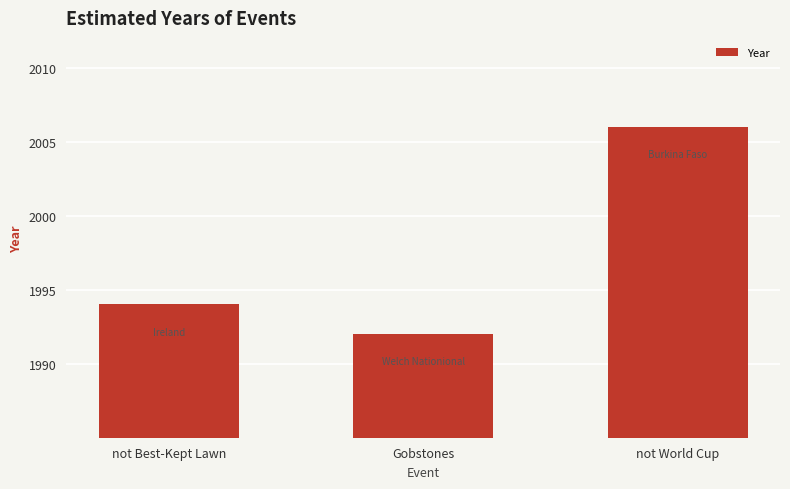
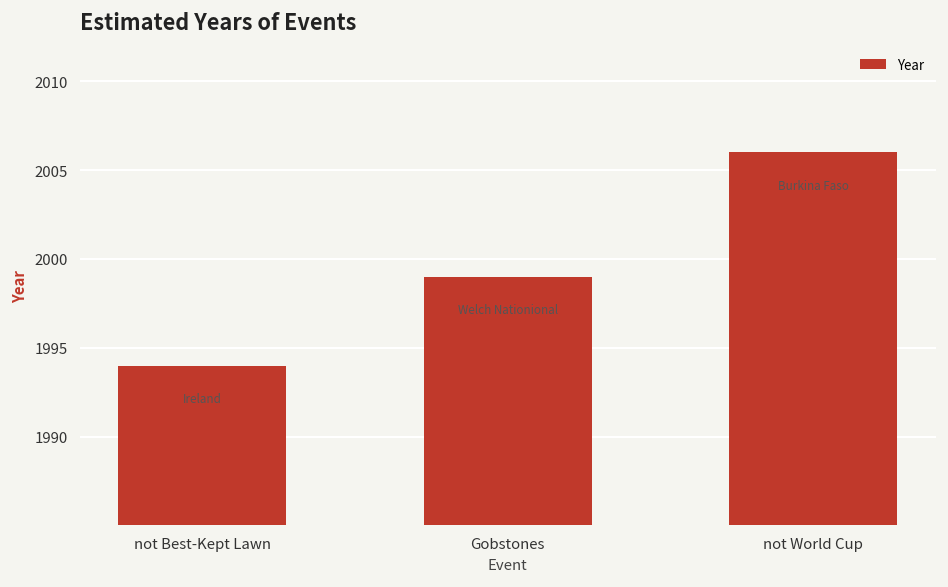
  {
    "not Best-Kept Lawn": 1994,
-   "Gobstones": 1992,
+   "Gobstones": 1999,
    "not World Cup": 2006
  }
